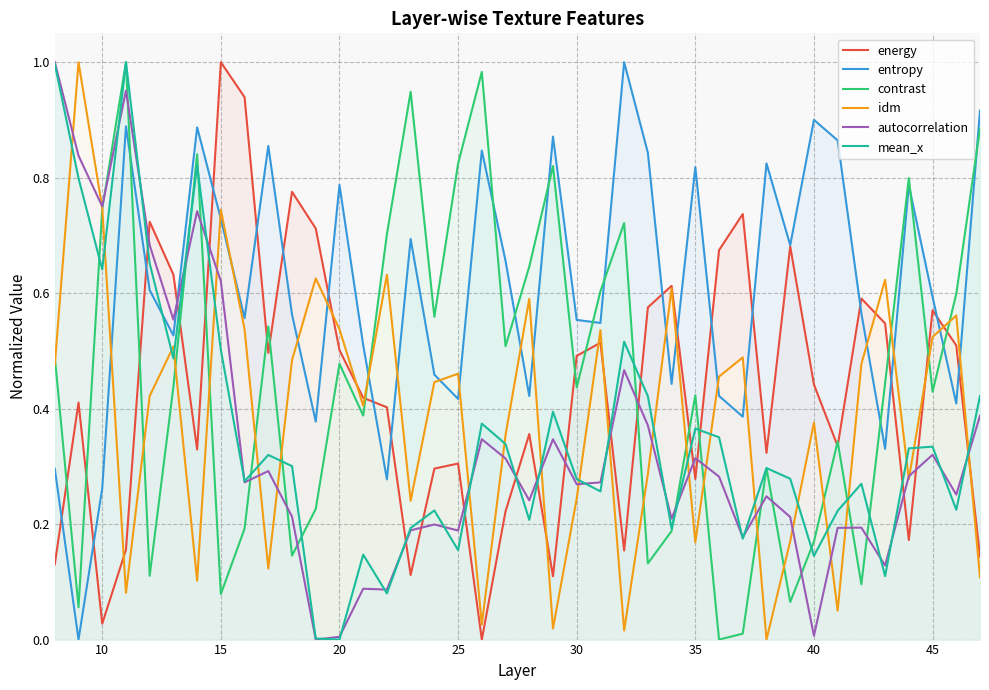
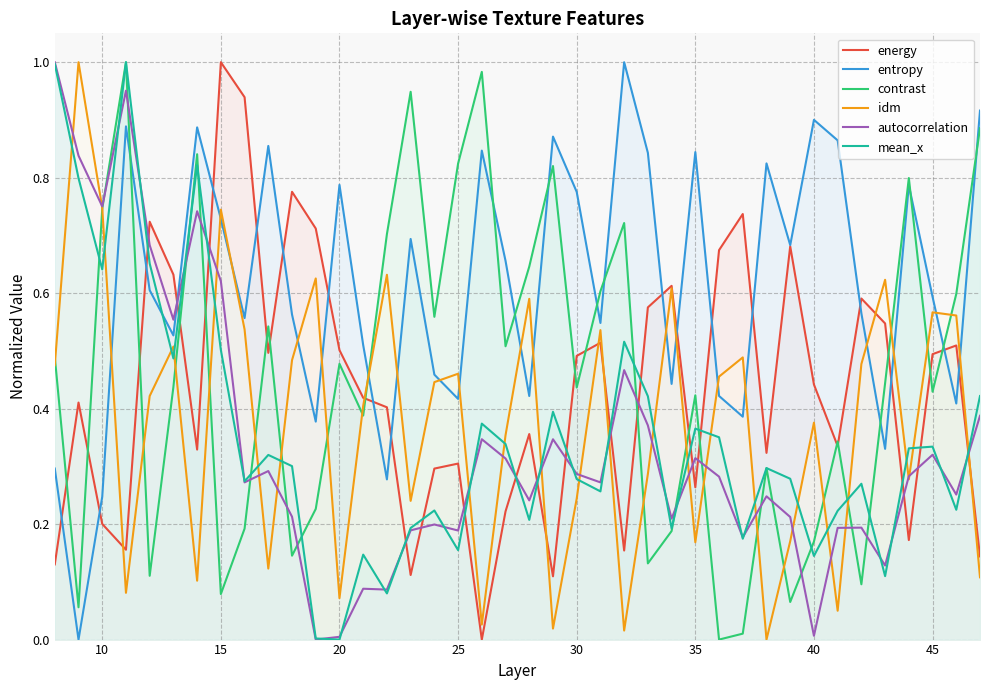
  {
    "energy": {
-     "10": 0.03,
+     "10": 0.20,
      "15": 1.00,
      "20": 0.50,
      "25": 0.30,
      "30": 0.49,
-     "35": 0.28,
+     "35": 0.26,
      "40": 0.44,
-     "45": 0.57
+     "45": 0.49
    },
    "entropy": {
-     "10": 0.26,
+     "10": 0.25,
      "15": 0.73,
      "20": 0.79,
      "25": 0.42,
-     "30": 0.55,
-     "35": 0.82,
+     "30": 0.78,
+     "35": 0.84,
      "40": 0.90,
      "45": 0.59
    },
    "idm": {
      "15": 0.74,
-     "20": 0.54,
+     "20": 0.07,
      "25": 0.46,
      "30": 0.24,
      "35": 0.17,
      "40": 0.38,
-     "45": 0.52
+     "45": 0.57
    },
    "autocorrelation": {
      "15": 0.62,
      "20": 0.00,
      "25": 0.19,
-     "30": 0.27,
+     "30": 0.29,
      "35": 0.31,
      "40": 0.01,
      "45": 0.32
    }
  }
